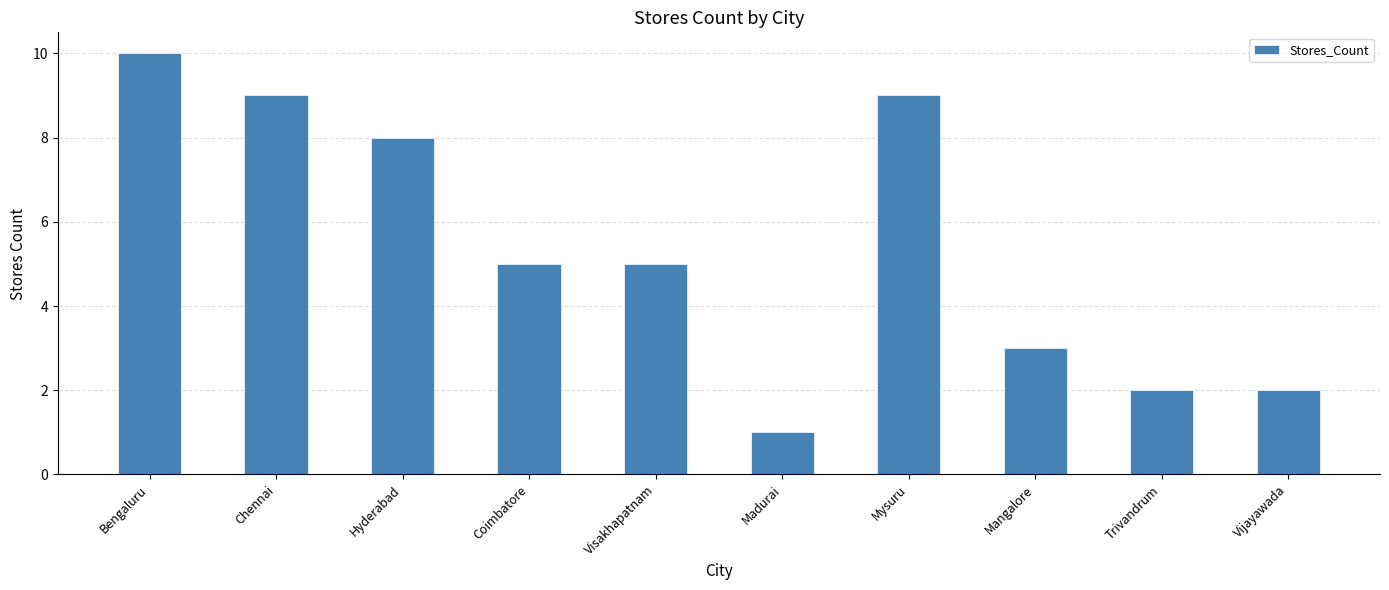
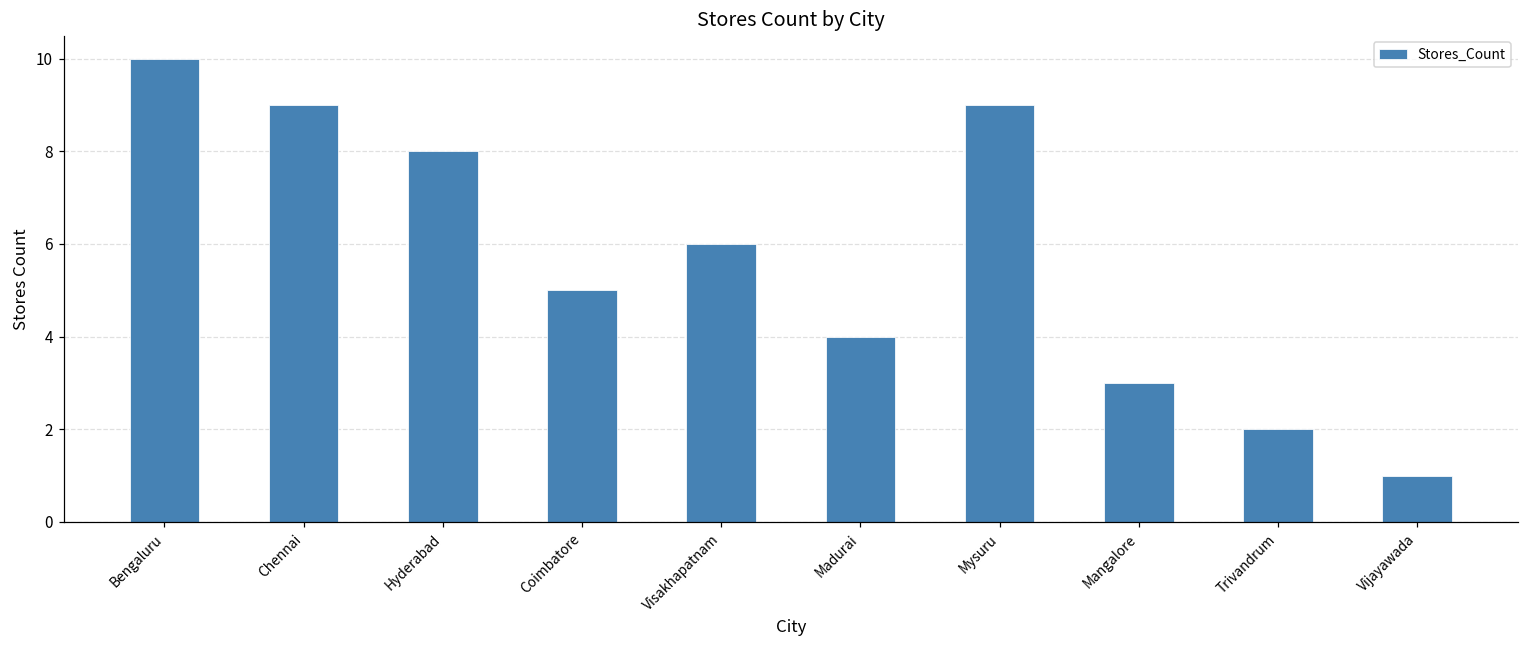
  {
    "Bengaluru": 10,
    "Chennai": 9,
    "Hyderabad": 8,
    "Coimbatore": 5,
-   "Visakhapatnam": 5,
-   "Madurai": 1,
+   "Visakhapatnam": 6,
+   "Madurai": 4,
    "Mysuru": 9,
    "Mangalore": 3,
    "Trivandrum": 2,
-   "Vijayawada": 2
+   "Vijayawada": 1
  }
